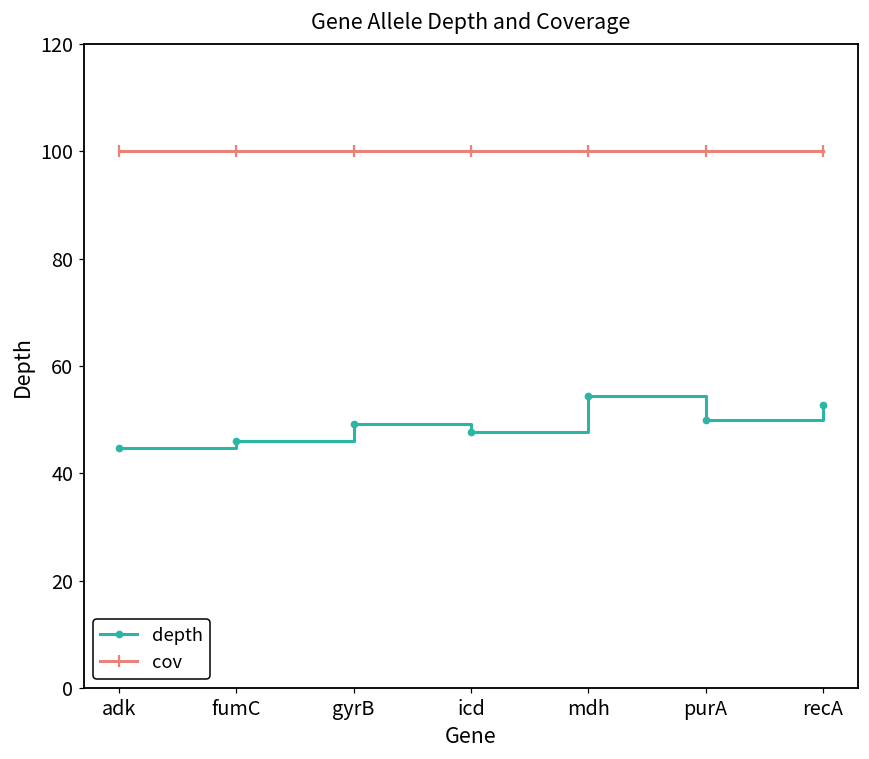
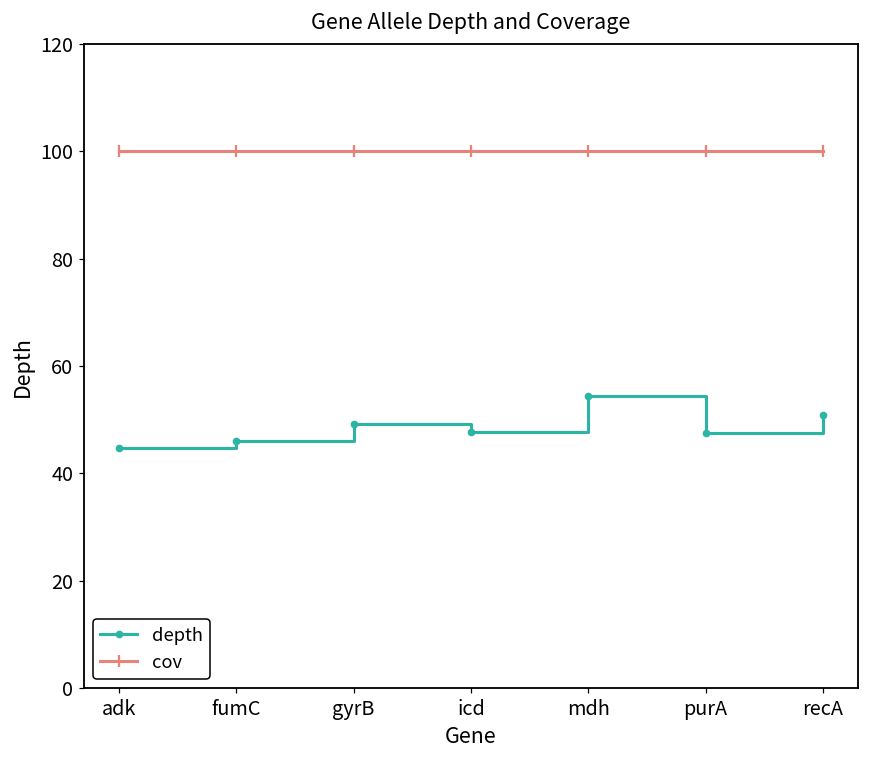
  {
    "depth": {
      "adk": 45,
      "fumC": 46,
      "gyrB": 49,
      "icd": 48,
      "mdh": 54,
-     "purA": 50,
-     "recA": 53
+     "purA": 48,
+     "recA": 51
    },
    "cov": {
      "adk": 100,
      "fumC": 100,
      "gyrB": 100,
      "icd": 100,
      "mdh": 100,
      "purA": 100,
      "recA": 100
    }
  }
